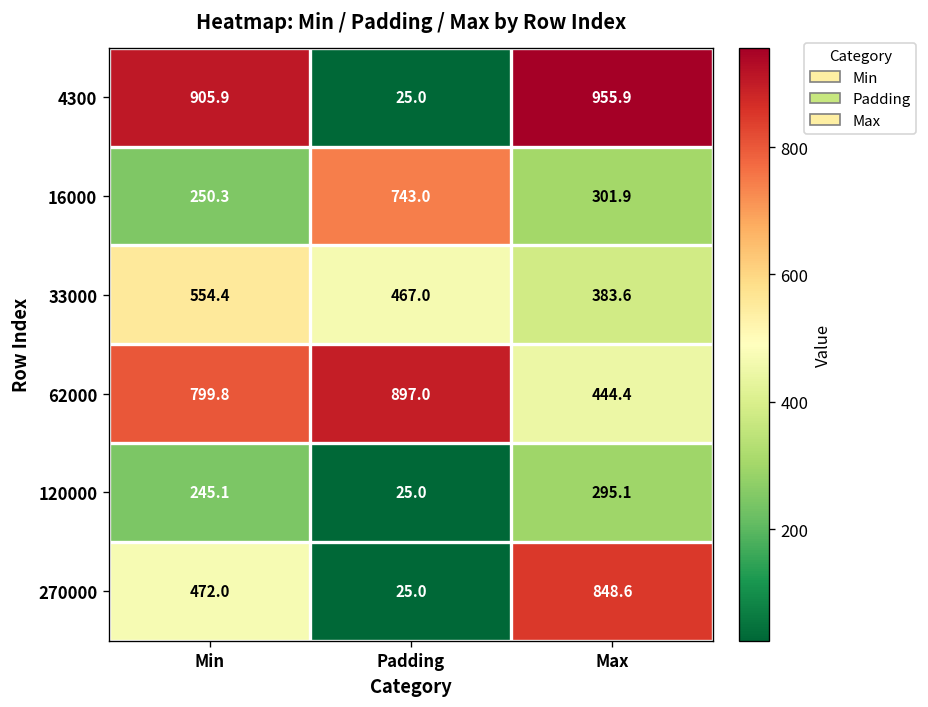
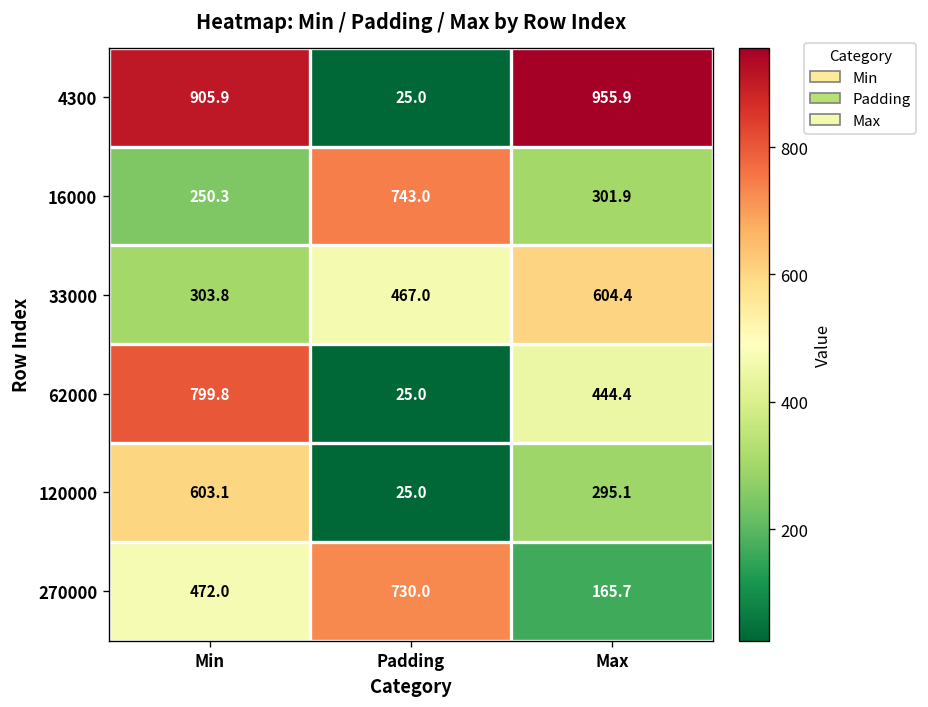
  {
    "4300": {
      "Min": 905.9,
      "Padding": 25.0,
      "Max": 955.9
    },
    "16000": {
      "Min": 250.3,
      "Padding": 743.0,
      "Max": 301.9
    },
    "33000": {
-     "Min": 554.4,
+     "Min": 303.8,
      "Padding": 467.0,
-     "Max": 383.6
+     "Max": 604.4
    },
    "62000": {
      "Min": 799.8,
-     "Padding": 897.0,
+     "Padding": 25.0,
      "Max": 444.4
    },
    "120000": {
-     "Min": 245.1,
+     "Min": 603.1,
      "Padding": 25.0,
      "Max": 295.1
    },
    "270000": {
      "Min": 472.0,
-     "Padding": 25.0,
-     "Max": 848.6
+     "Padding": 730.0,
+     "Max": 165.7
    }
  }
